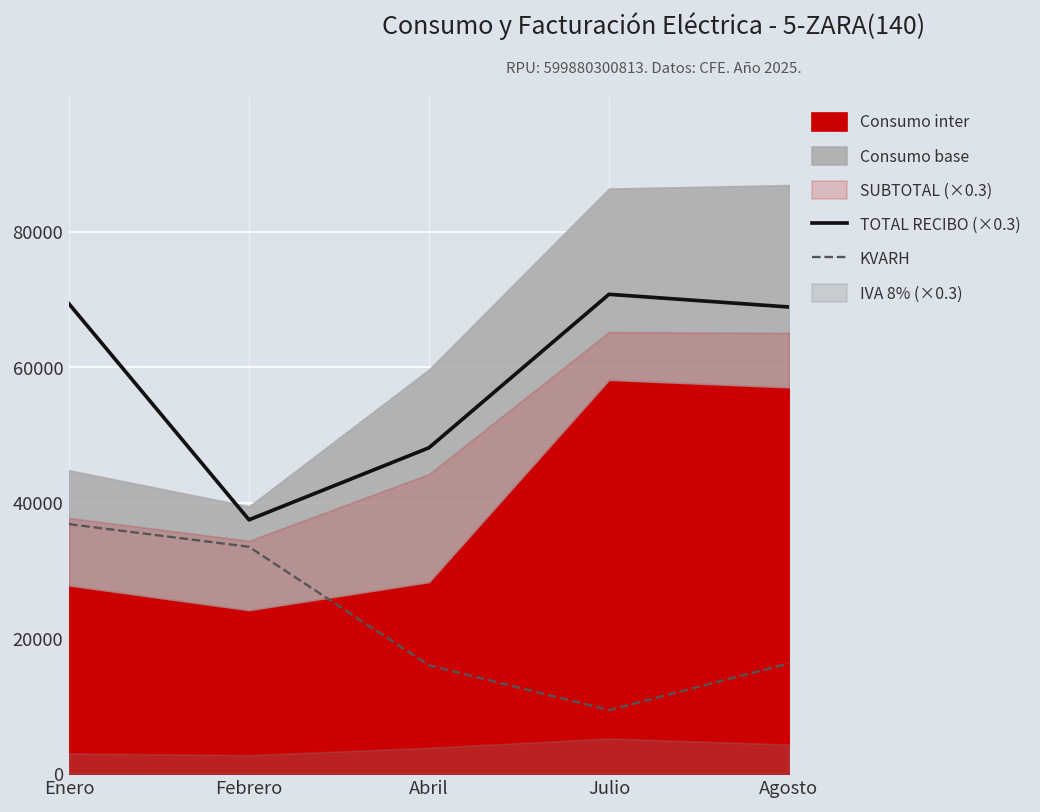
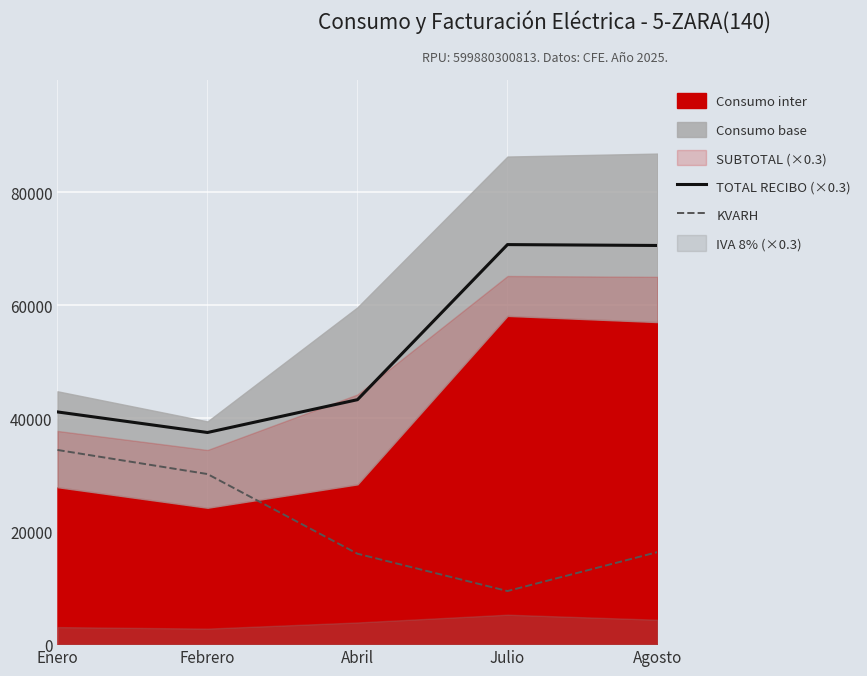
  {
    "TOTAL RECIBO (×0.3)": {
-     "Enero": 69000,
+     "Enero": 41000,
      "Febrero": 37000,
-     "Abril": 48000,
+     "Abril": 43000,
      "Julio": 71000,
-     "Agosto": 69000
+     "Agosto": 71000
    },
    "KVARH": {
-     "Enero": 37000,
-     "Febrero": 33000,
+     "Enero": 34000,
+     "Febrero": 30000,
      "Abril": 16000,
      "Julio": 9000,
      "Agosto": 16000
    }
  }
